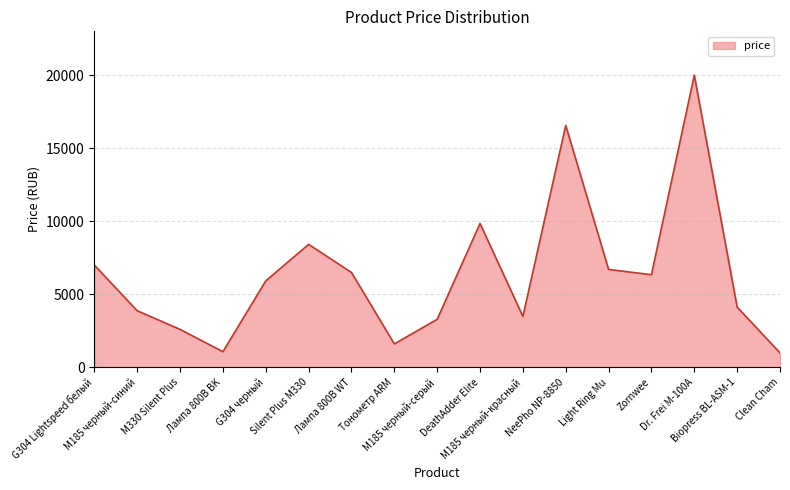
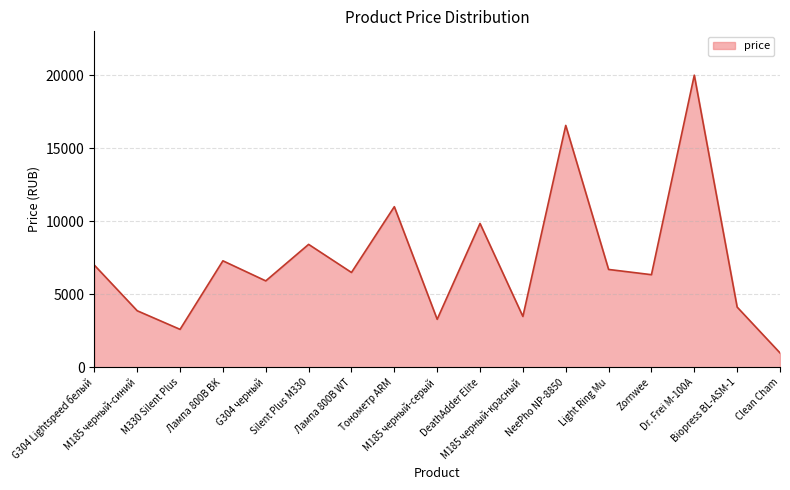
  {
    "G304 Lightspeed белый": 7000,
    "M185 черный-синий": 3900,
    "M330 Silent Plus": 2600,
-   "Лампа 800B BK": 1100,
+   "Лампа 800B BK": 7300,
    "G304 черный": 5900,
    "Silent Plus M330": 8400,
    "Лампа 800B WT": 6500,
-   "Тонометр ARM": 1600,
+   "Тонометр ARM": 11000,
    "M185 черный-серый": 3300,
    "DeathAdder Elite": 9900,
    "M185 черный-красный": 3500,
    "NeePho NP-8850": 16600,
    "Light Ring Mu": 6700,
    "Zornwee": 6300,
    "Dr. Frei M-100A": 20000,
    "Biopress BL-ASM-1": 4100,
    "Clean Cham": 1000
  }
